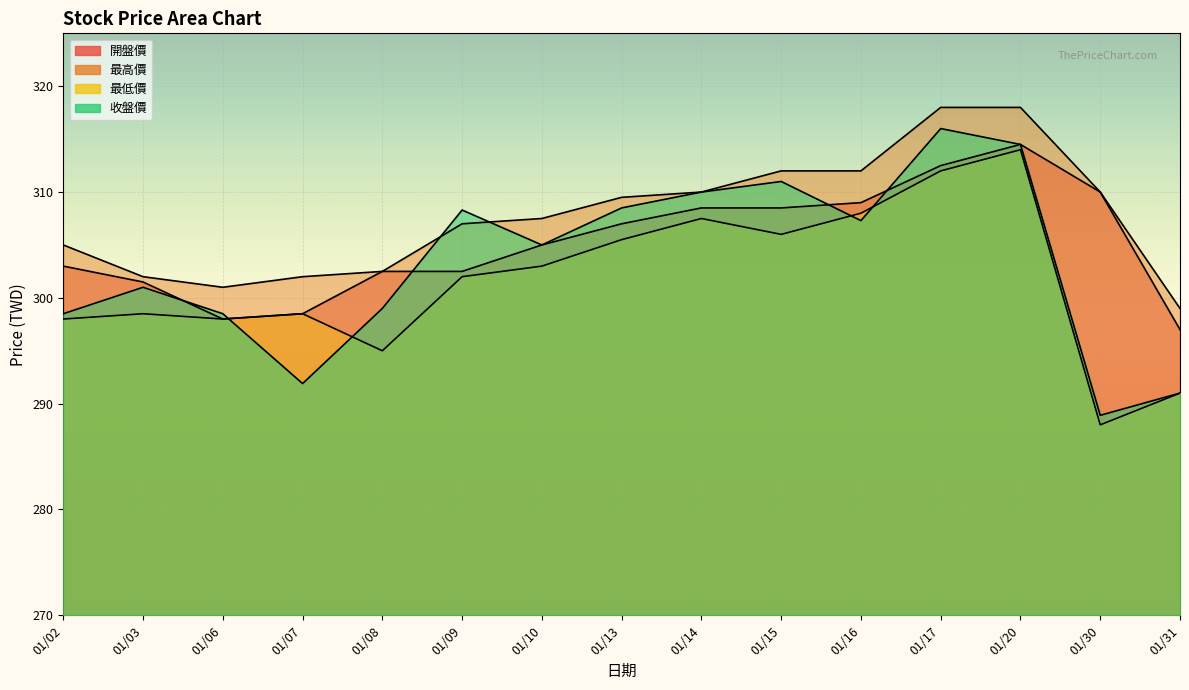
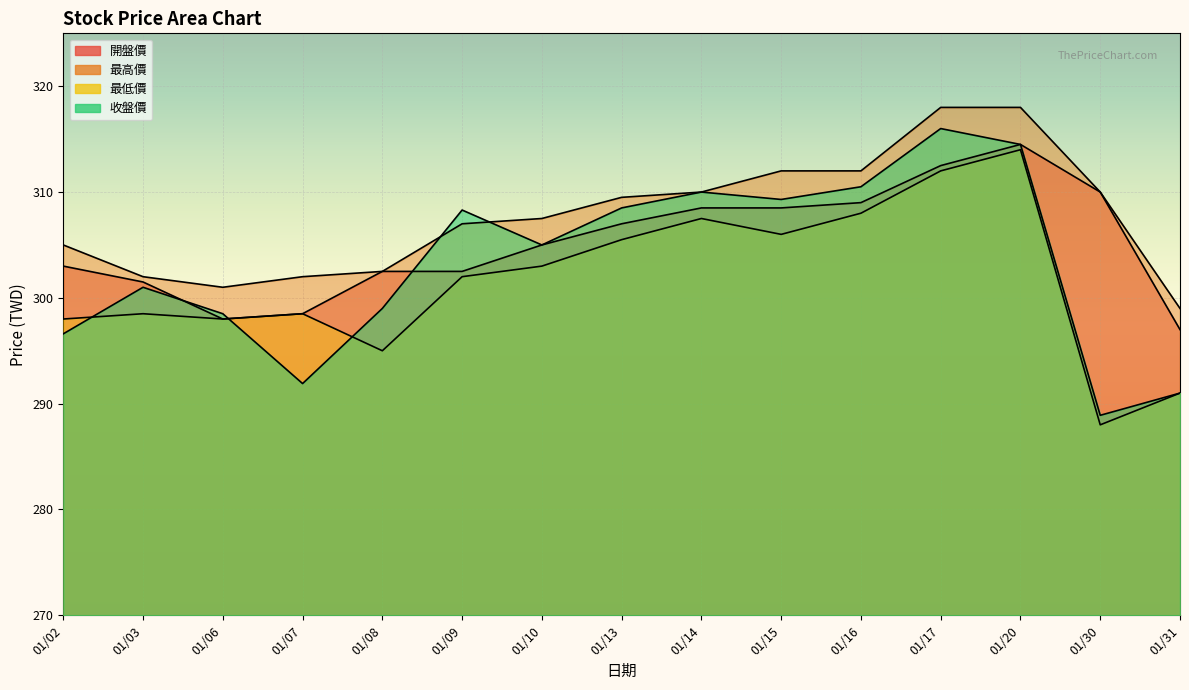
  {
    "收盤價": {
-     "01/02": 298.5,
+     "01/02": 296.6,
      "01/03": 301.0,
      "01/06": 298.5,
      "01/07": 291.9,
      "01/08": 299.0,
      "01/09": 308.3,
      "01/13": 308.5,
-     "01/15": 311.0,
-     "01/16": 307.3,
+     "01/15": 309.3,
+     "01/16": 310.5,
      "01/17": 316.0,
      "01/30": 288.9
    }
  }
